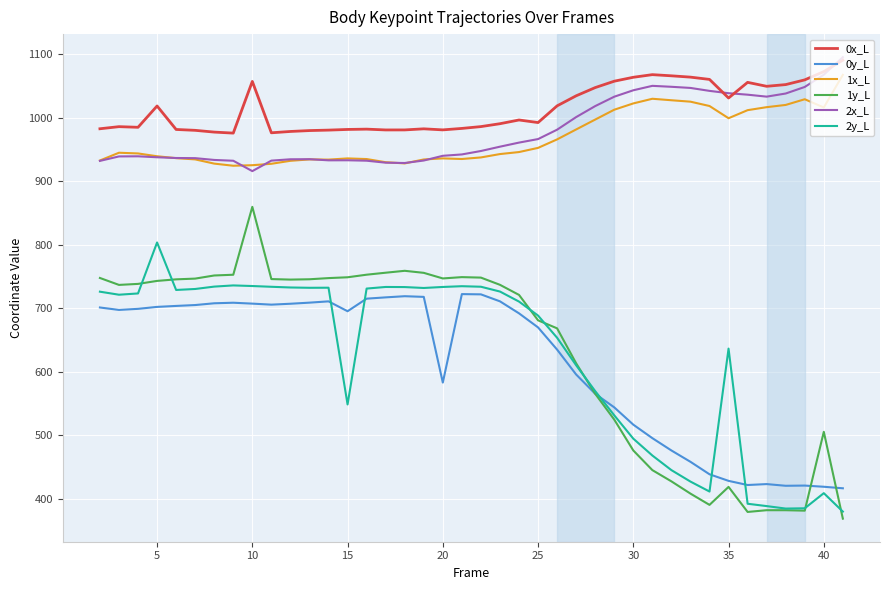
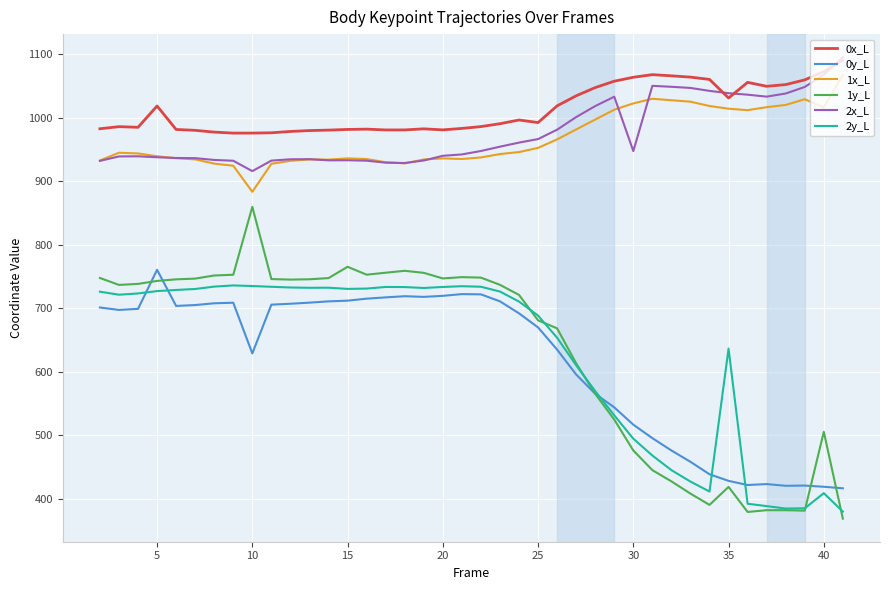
  {
    "0x_L": {
      "5": 1020,
-     "10": 1060,
+     "10": 980,
      "15": 980,
      "20": 980,
      "25": 990,
      "30": 1060,
      "35": 1030
    },
    "0y_L": {
-     "5": 700,
-     "10": 710,
-     "15": 700,
-     "20": 580,
+     "5": 760,
+     "10": 630,
+     "15": 710,
+     "20": 720,
      "25": 670,
      "30": 520,
      "35": 430,
      "40": 420
    },
    "1x_L": {
-     "10": 930,
+     "10": 880,
      "20": 940,
      "25": 950,
      "30": 1020,
-     "35": 1000
+     "35": 1010
    },
    "1y_L": {
      "5": 740,
      "10": 860,
-     "15": 750,
+     "15": 770,
      "20": 750,
      "25": 680,
      "30": 480,
      "35": 420,
      "40": 510
    },
    "2x_L": {
      "10": 920,
      "20": 940,
      "25": 970,
-     "30": 1040,
+     "30": 950,
      "35": 1040
    },
    "2y_L": {
-     "5": 800,
+     "5": 730,
      "10": 740,
-     "15": 550,
+     "15": 730,
      "20": 730,
      "25": 690,
      "30": 490,
      "35": 640,
      "40": 410
    }
  }
